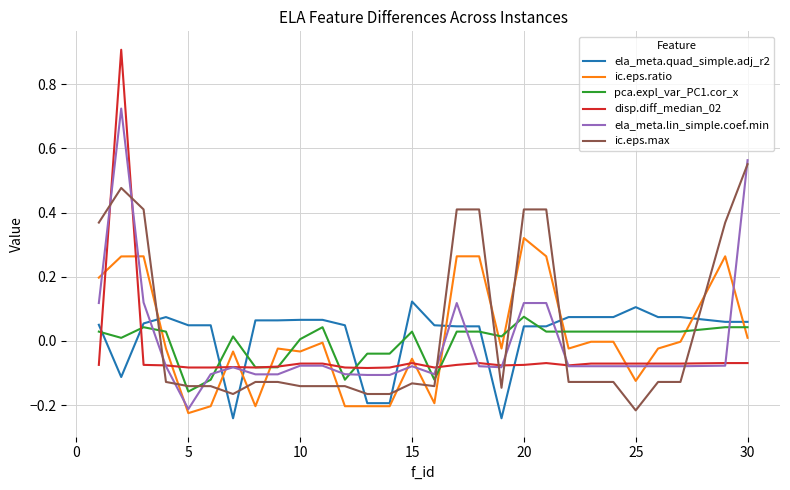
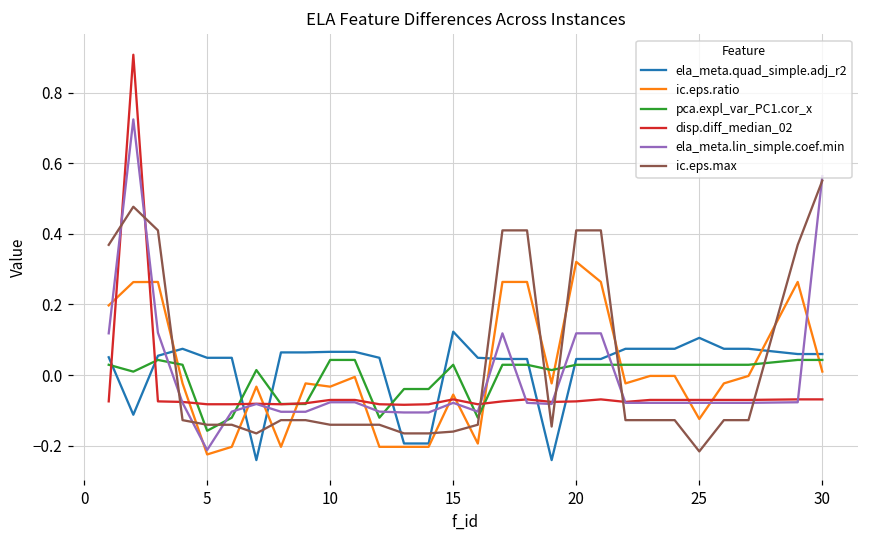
  {
    "ela_meta.quad_simple.adj_r2": {
      "5": 0.05,
      "10": 0.07,
      "15": 0.12,
      "20": 0.05,
      "25": 0.11,
      "30": 0.06
    },
    "ic.eps.ratio": {
      "5": -0.23,
      "10": -0.03,
      "15": -0.06,
      "20": 0.32,
      "25": -0.12,
      "30": 0.01
    },
    "pca.expl_var_PC1.cor_x": {
      "5": -0.16,
-     "10": 0.01,
+     "10": 0.04,
      "15": 0.03,
-     "20": 0.08,
+     "20": 0.03,
      "25": 0.03,
      "30": 0.04
    },
    "disp.diff_median_02": {
      "5": -0.08,
      "15": -0.07,
      "20": -0.07,
      "25": -0.07,
      "30": -0.07
    },
    "ela_meta.lin_simple.coef.min": {
      "5": -0.21,
      "15": -0.08,
      "20": 0.12,
      "25": -0.08,
      "30": 0.56
    },
    "ic.eps.max": {
      "5": -0.14,
      "10": -0.14,
-     "15": -0.13,
+     "15": -0.16,
      "20": 0.41,
      "25": -0.22,
      "30": 0.55
    }
  }
